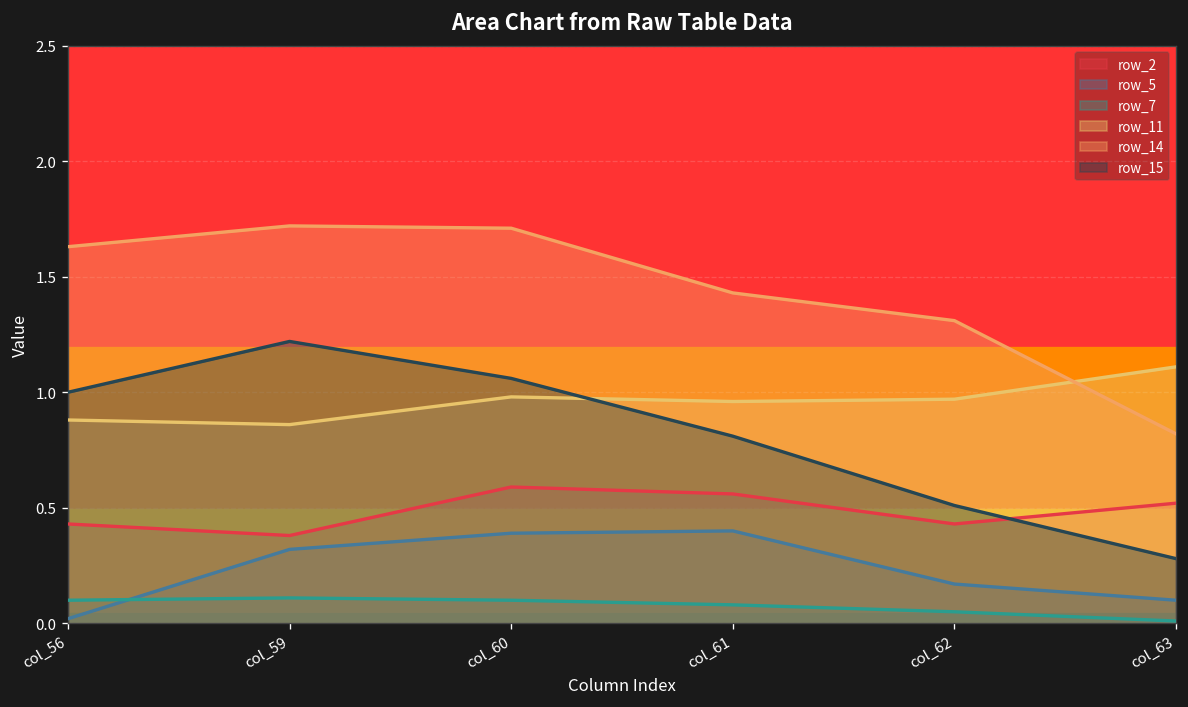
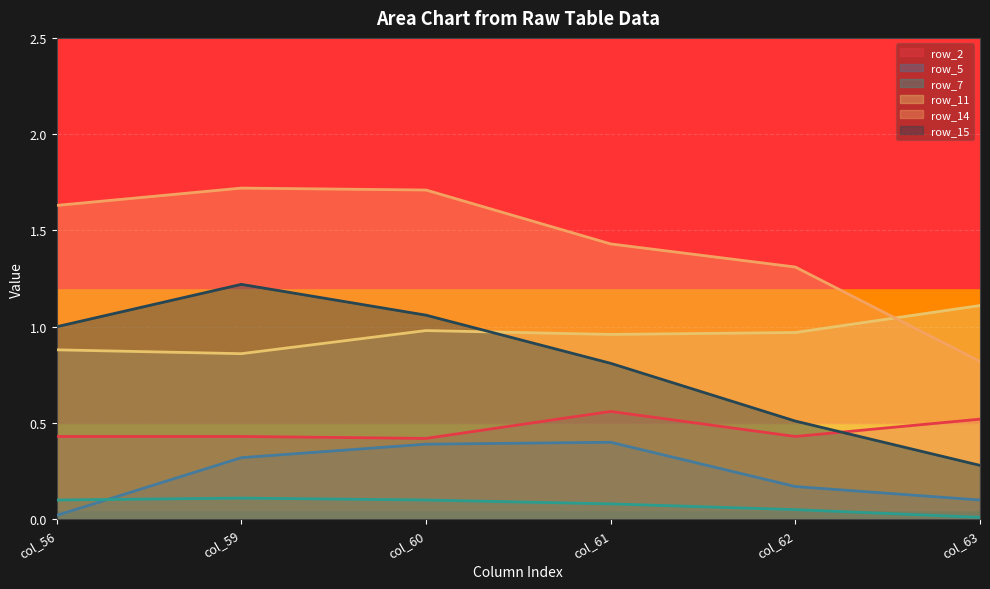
  {
    "row_2": {
      "col_56": 0.43,
-     "col_59": 0.38,
-     "col_60": 0.59,
+     "col_59": 0.43,
+     "col_60": 0.42,
      "col_61": 0.56,
      "col_62": 0.43,
      "col_63": 0.52
    }
  }
